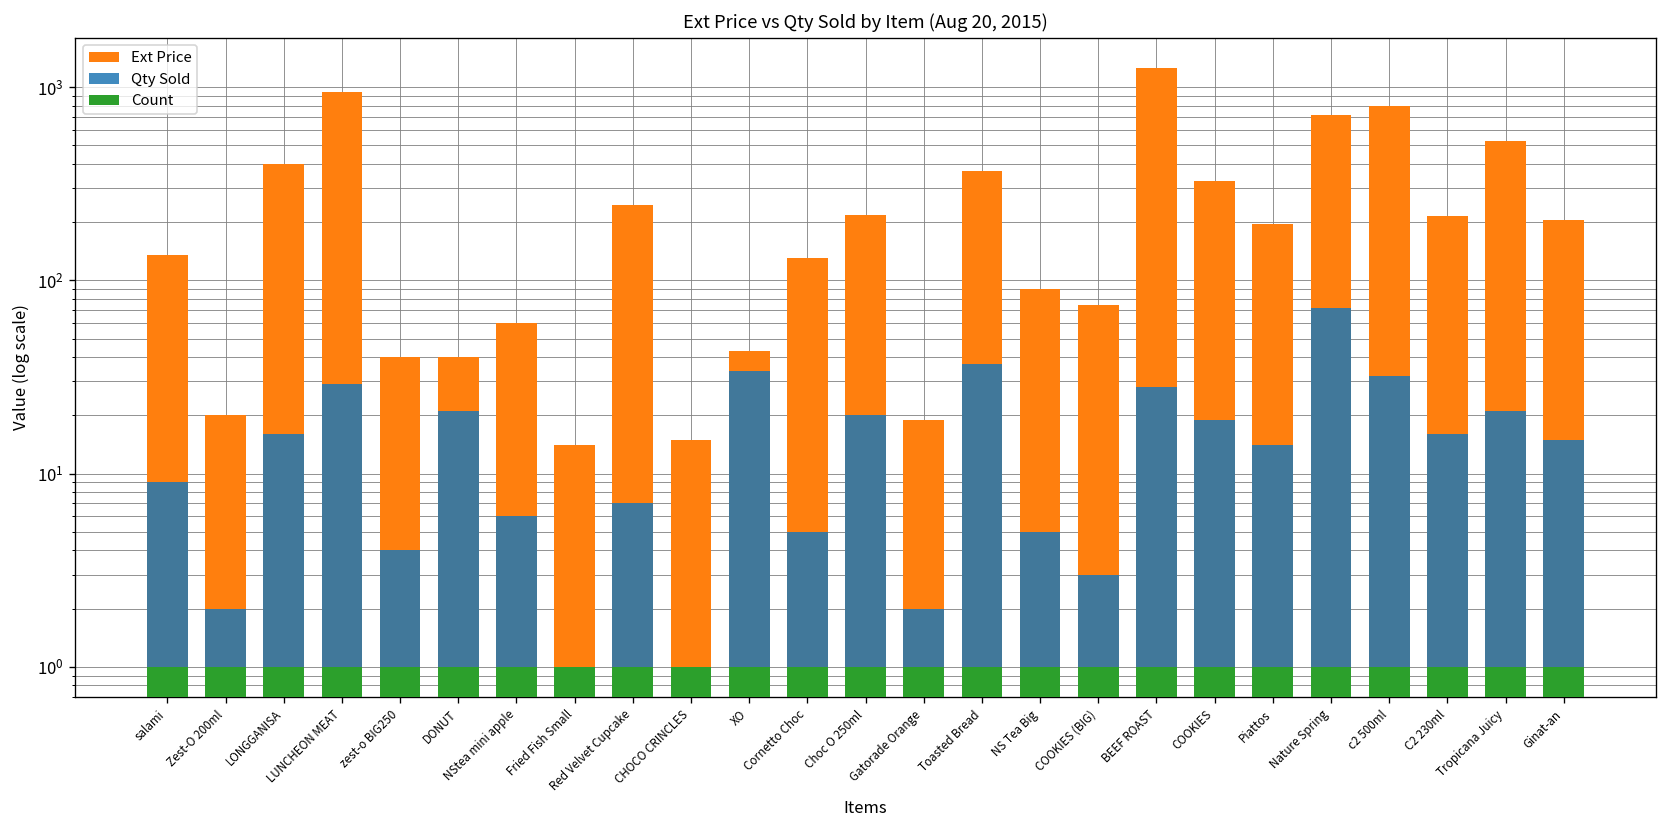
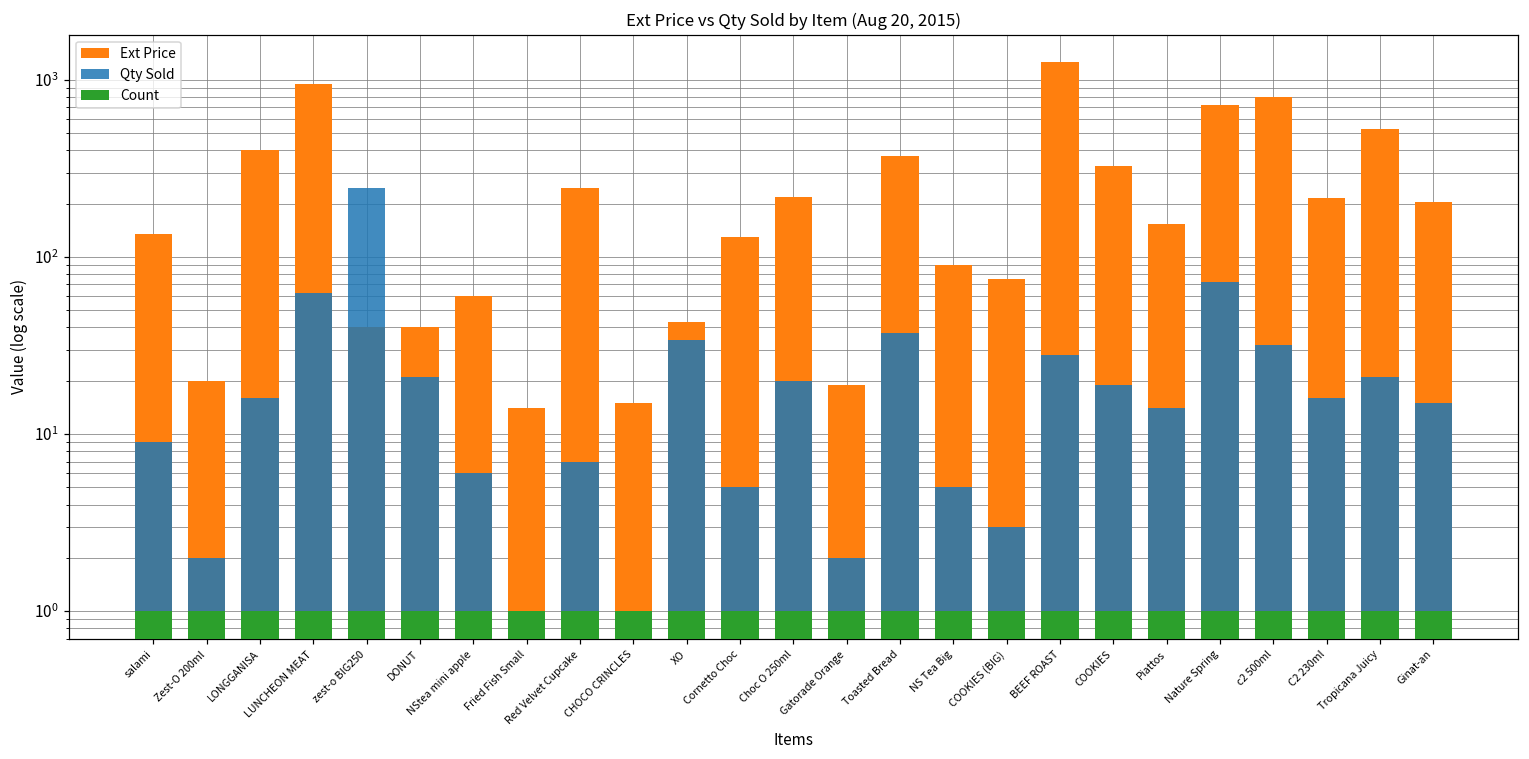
  {
    "Ext Price": {
      "salami": 140,
      "Zest-O 200ml": 20,
      "LONGGANISA": 400,
      "LUNCHEON MEAT": 900,
      "DONUT": 40,
      "NStea mini apple": 60,
      "Fried Fish Small": 14,
      "Red Velvet Cupcake": 250,
      "CHOCO CRINCLES": 15,
      "XO": 43,
      "Cornetto Choc": 130,
      "Choc O 250ml": 220,
      "Gatorade Orange": 19,
      "Toasted Bread": 370,
      "NS Tea Big": 90,
      "COOKIES (BIG)": 80,
      "BEEF ROAST": 1300,
      "COOKIES": 330,
-     "Piattos": 200,
+     "Piattos": 150,
      "Nature Spring": 700,
      "c2 500ml": 800,
      "C2 230ml": 220,
      "Tropicana Juicy": 530,
      "Ginat-an": 210
    },
    "Qty Sold": {
-     "LUNCHEON MEAT": 29,
-     "zest-o BIG250": 4
+     "LUNCHEON MEAT": 63,
+     "zest-o BIG250": 250
    }
  }
